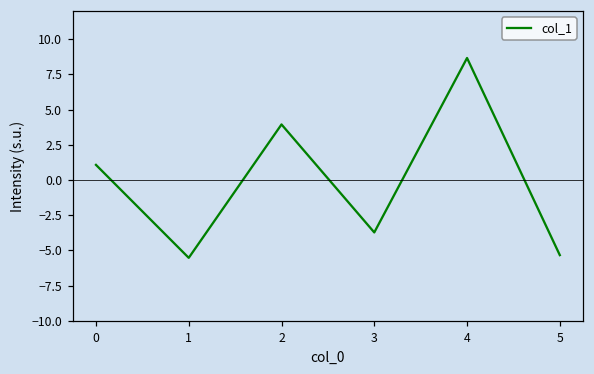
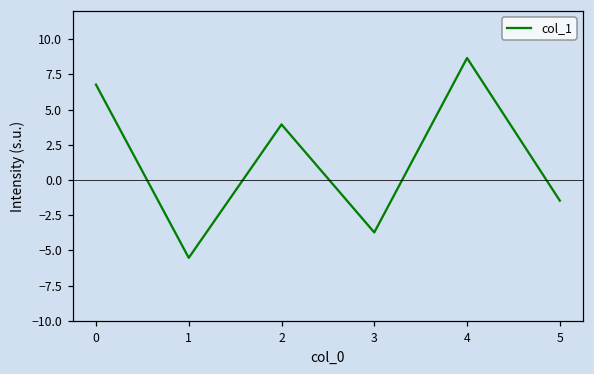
  {
-   "0": 1.1,
+   "0": 6.8,
    "1": -5.5,
    "2": 3.9,
    "3": -3.7,
    "4": 8.7,
-   "5": -5.3
+   "5": -1.5
  }
